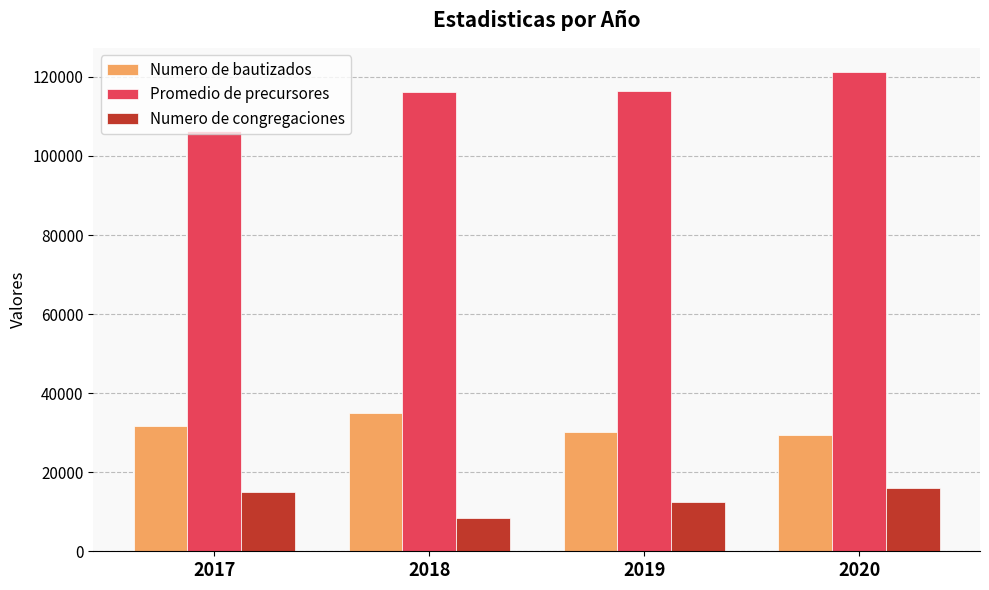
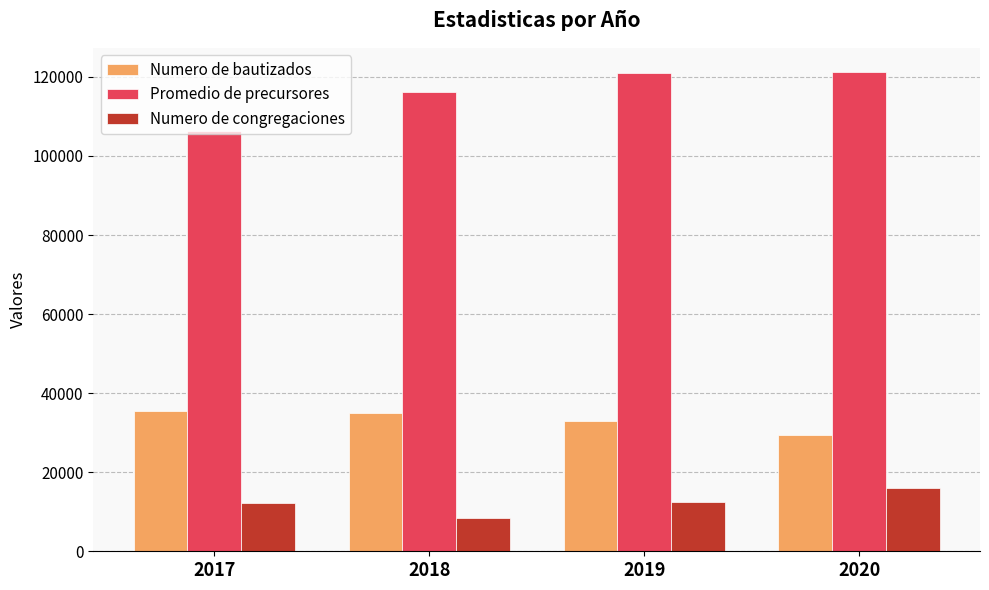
  {
    "Numero de bautizados": {
-     "2017": 32000,
+     "2017": 36000,
      "2018": 35000,
-     "2019": 30000,
+     "2019": 33000,
      "2020": 29000
    },
    "Promedio de precursores": {
      "2018": 116000,
-     "2019": 117000,
+     "2019": 121000,
      "2020": 121000
    },
    "Numero de congregaciones": {
-     "2017": 15000,
+     "2017": 12000,
      "2018": 8000,
      "2019": 12000,
      "2020": 16000
    }
  }
